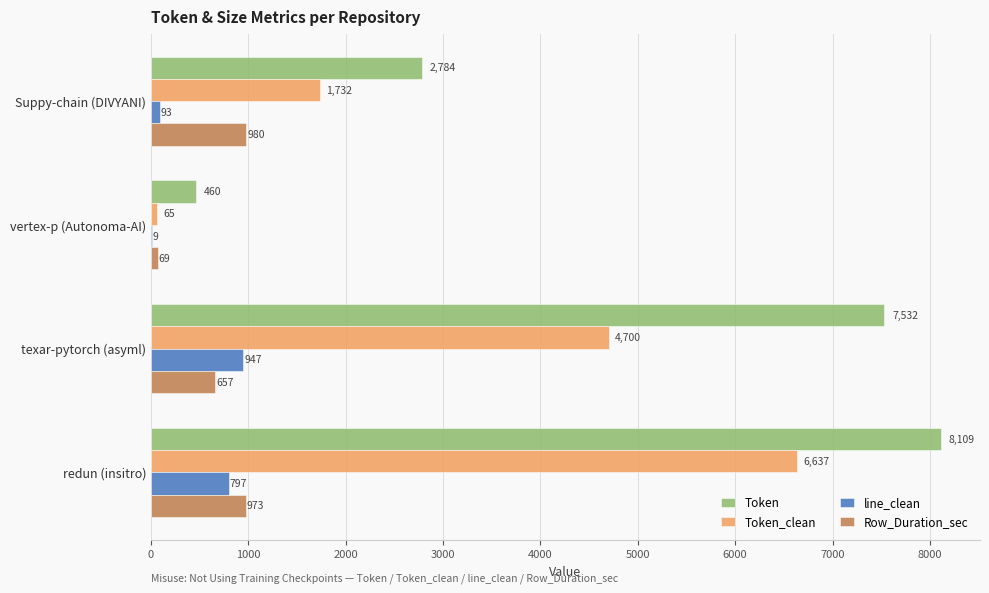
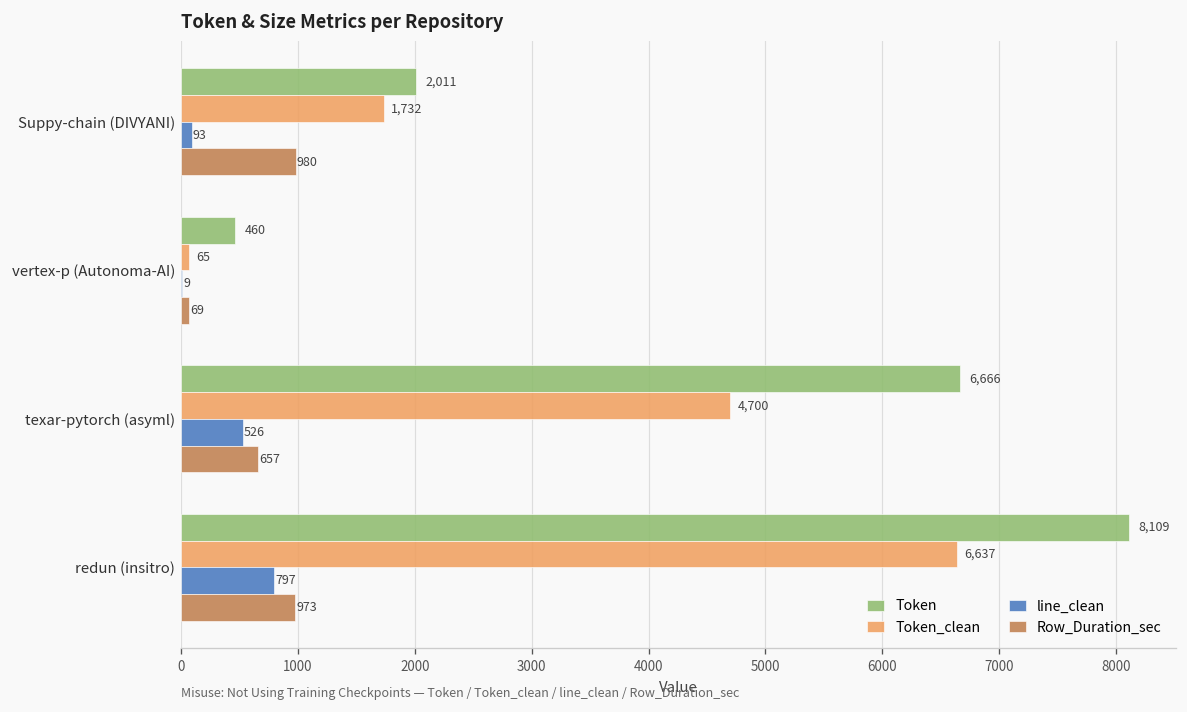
  {
    "Token": {
-     "Suppy-chain (DIVYANI)": "2,784",
+     "Suppy-chain (DIVYANI)": "2,011",
      "vertex-p (Autonoma-AI)": "460",
-     "texar-pytorch (asyml)": "7,532",
+     "texar-pytorch (asyml)": "6,666",
      "redun (insitro)": "8,109"
    },
    "line_clean": {
      "Suppy-chain (DIVYANI)": "93",
      "vertex-p (Autonoma-AI)": "9",
-     "texar-pytorch (asyml)": "947",
+     "texar-pytorch (asyml)": "526",
      "redun (insitro)": "797"
    }
  }
